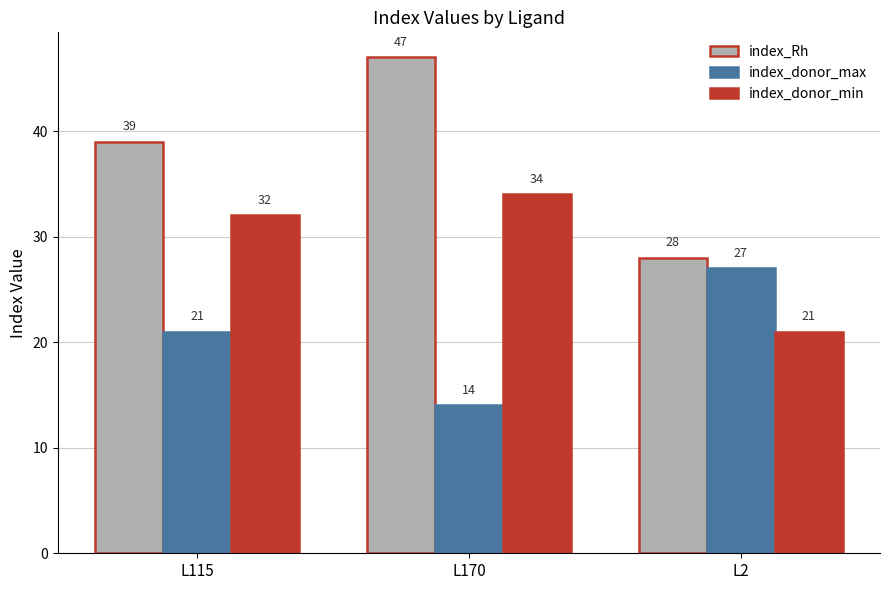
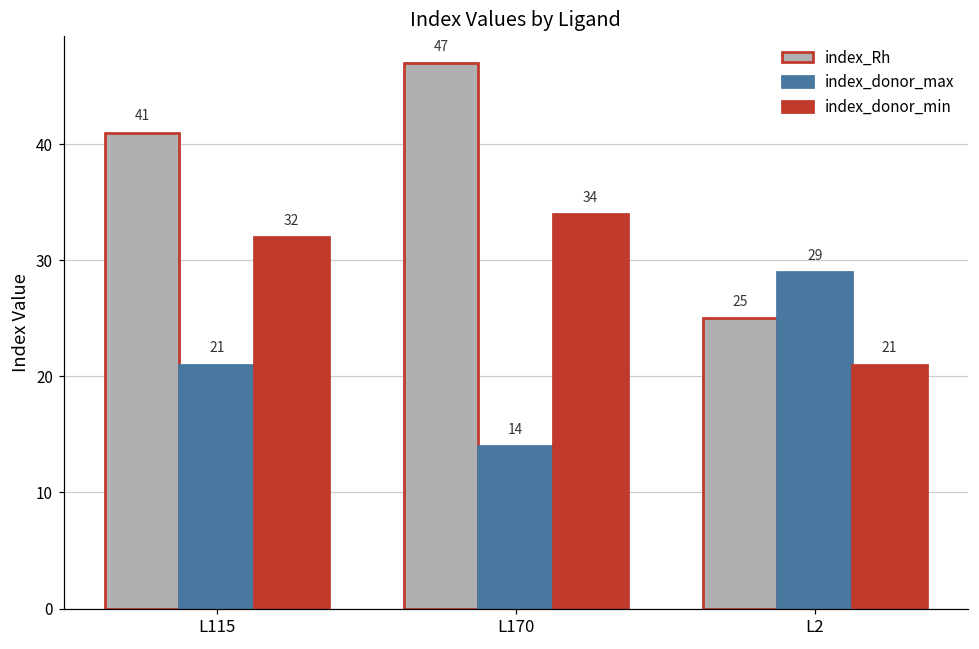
  {
    "index_Rh": {
-     "L115": 39,
+     "L115": 41,
      "L170": 47,
-     "L2": 28
+     "L2": 25
    },
    "index_donor_max": {
      "L115": 21,
      "L170": 14,
-     "L2": 27
+     "L2": 29
    },
    "index_donor_min": {
      "L115": 32,
      "L170": 34,
      "L2": 21
    }
  }
